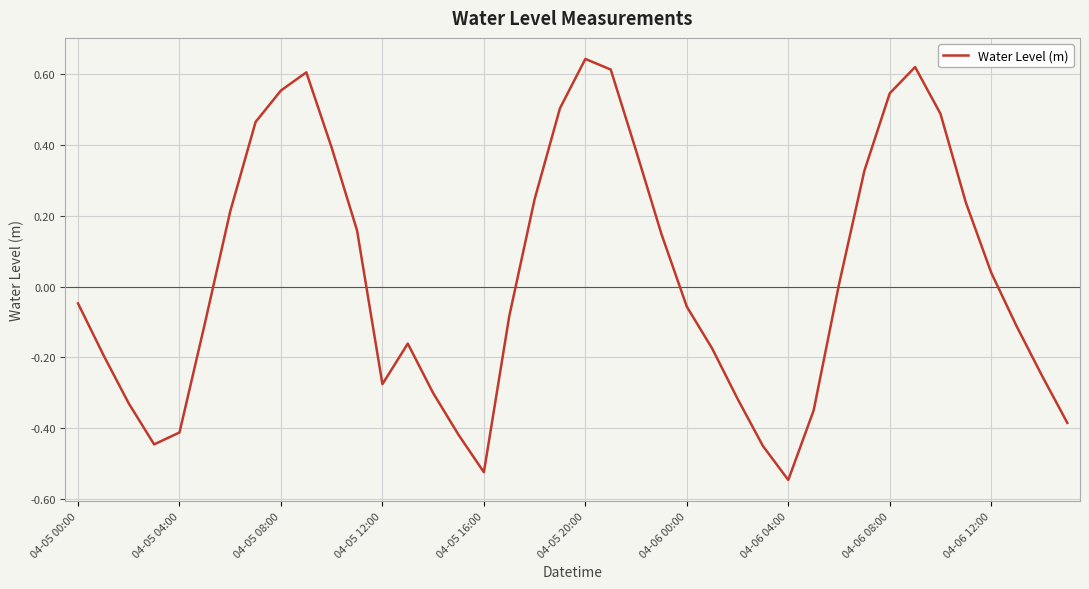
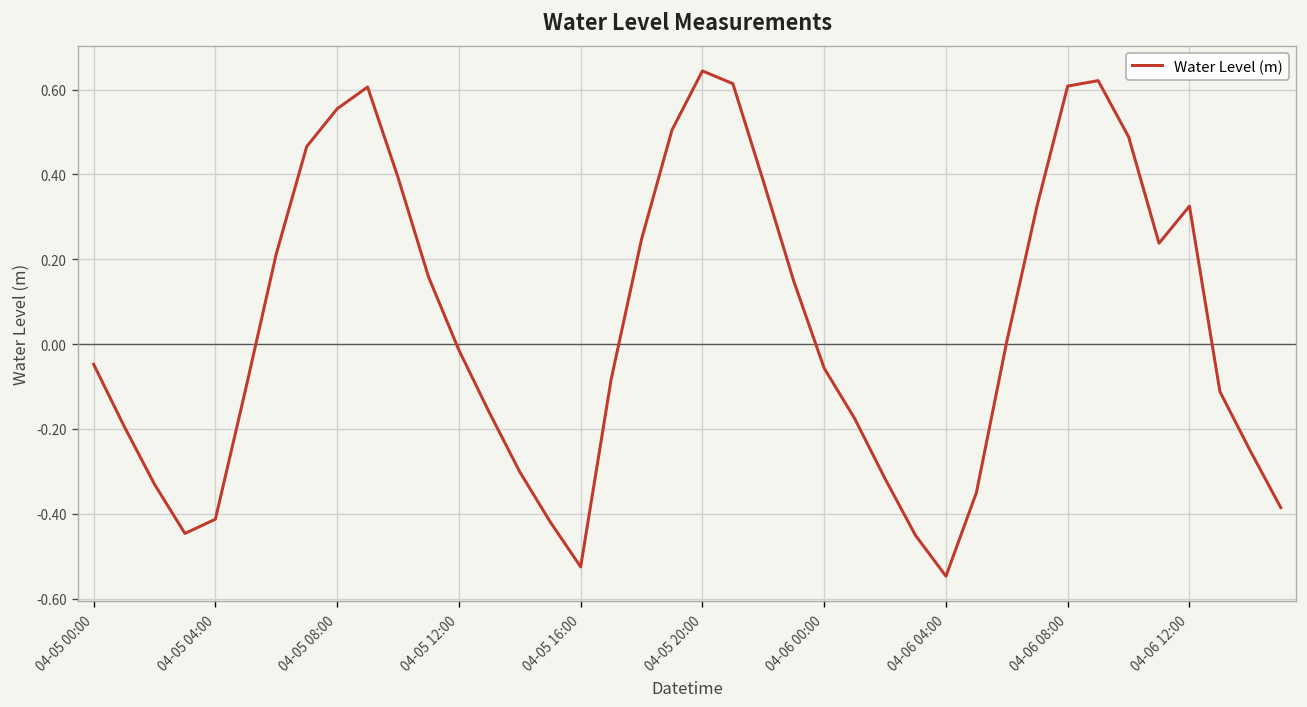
  {
    "04-05 00:00": -0.05,
    "04-05 04:00": -0.41,
    "04-05 08:00": 0.55,
-   "04-05 12:00": -0.28,
+   "04-05 12:00": -0.01,
    "04-05 16:00": -0.53,
    "04-05 20:00": 0.64,
    "04-06 00:00": -0.06,
    "04-06 04:00": -0.55,
-   "04-06 08:00": 0.55,
-   "04-06 12:00": 0.04
+   "04-06 08:00": 0.61,
+   "04-06 12:00": 0.33
  }
